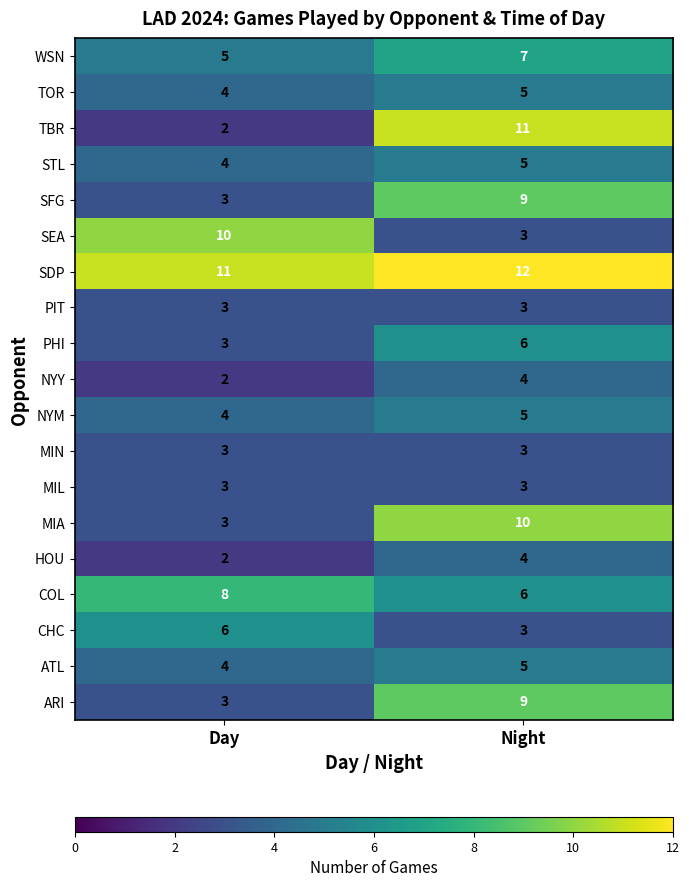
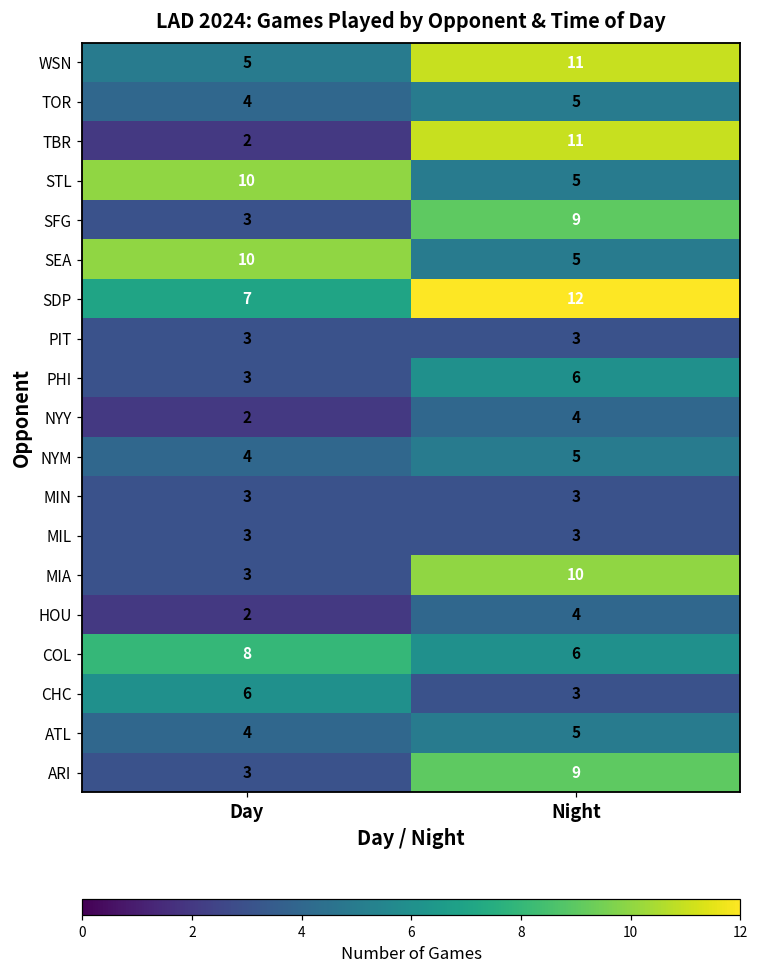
  {
    "WSN": {
      "Day": 5,
-     "Night": 7
+     "Night": 11
    },
    "TOR": {
      "Day": 4,
      "Night": 5
    },
    "TBR": {
      "Day": 2,
      "Night": 11
    },
    "STL": {
-     "Day": 4,
+     "Day": 10,
      "Night": 5
    },
    "SFG": {
      "Day": 3,
      "Night": 9
    },
    "SEA": {
      "Day": 10,
-     "Night": 3
+     "Night": 5
    },
    "SDP": {
-     "Day": 11,
+     "Day": 7,
      "Night": 12
    },
    "PIT": {
      "Day": 3,
      "Night": 3
    },
    "PHI": {
      "Day": 3,
      "Night": 6
    },
    "NYY": {
      "Day": 2,
      "Night": 4
    },
    "NYM": {
      "Day": 4,
      "Night": 5
    },
    "MIN": {
      "Day": 3,
      "Night": 3
    },
    "MIL": {
      "Day": 3,
      "Night": 3
    },
    "MIA": {
      "Day": 3,
      "Night": 10
    },
    "HOU": {
      "Day": 2,
      "Night": 4
    },
    "COL": {
      "Day": 8,
      "Night": 6
    },
    "CHC": {
      "Day": 6,
      "Night": 3
    },
    "ATL": {
      "Day": 4,
      "Night": 5
    },
    "ARI": {
      "Day": 3,
      "Night": 9
    }
  }
